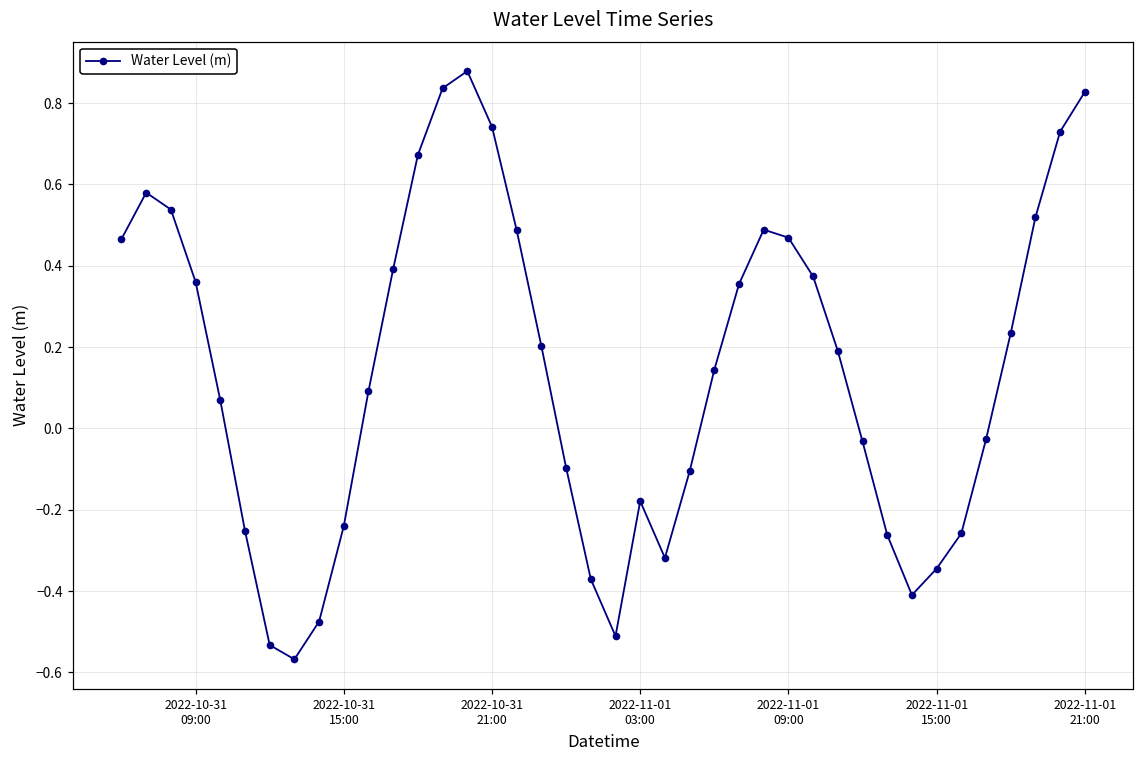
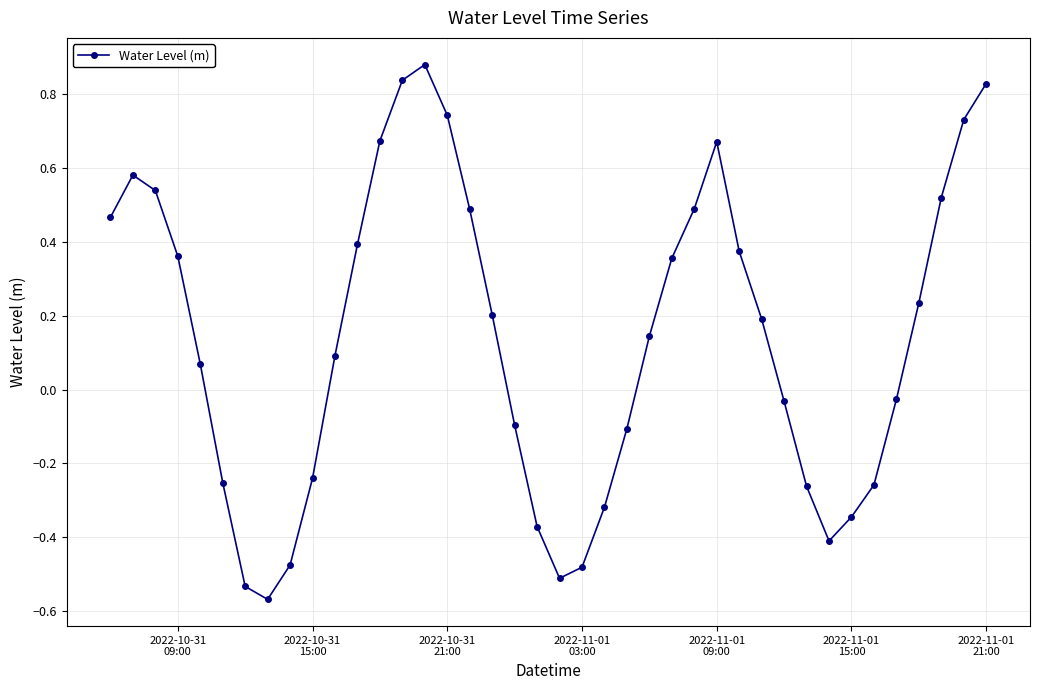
  {
    "2022-10-31 09:00": 0.36,
    "2022-10-31 15:00": -0.24,
    "2022-10-31 21:00": 0.74,
-   "2022-11-01 03:00": -0.18,
-   "2022-11-01 09:00": 0.47,
+   "2022-11-01 03:00": -0.48,
+   "2022-11-01 09:00": 0.67,
    "2022-11-01 15:00": -0.34,
    "2022-11-01 21:00": 0.83
  }
